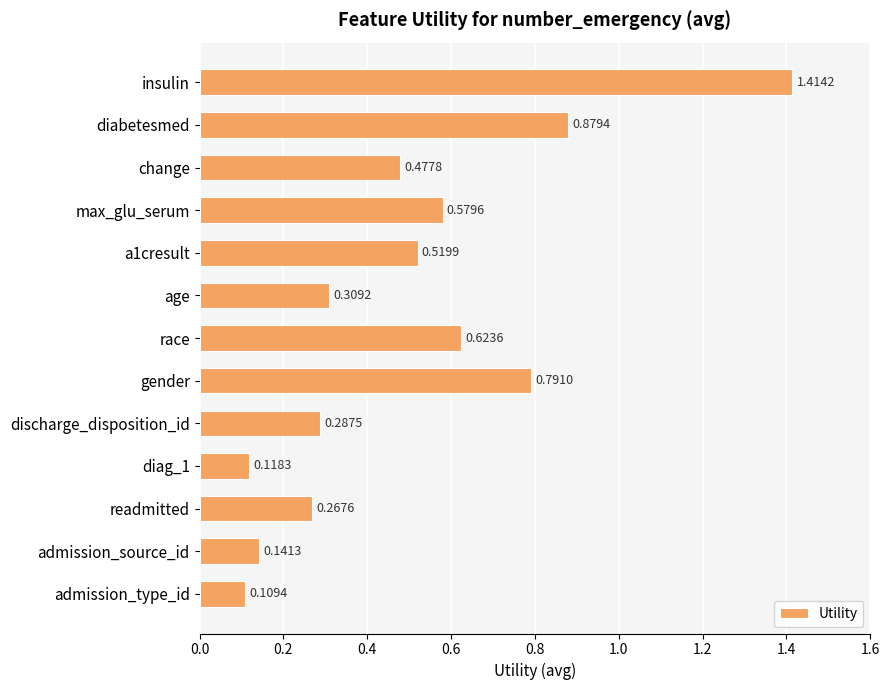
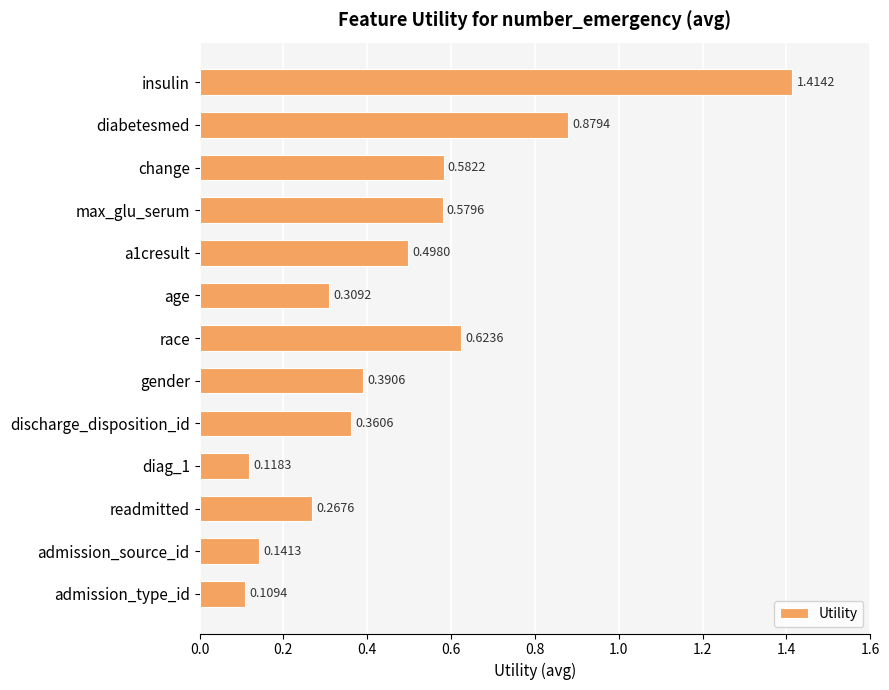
  {
    "insulin": 1.4142,
    "diabetesmed": 0.8794,
-   "change": 0.4778,
+   "change": 0.5822,
    "max_glu_serum": 0.5796,
-   "a1cresult": 0.5199,
+   "a1cresult": 0.4980,
    "age": 0.3092,
    "race": 0.6236,
-   "gender": 0.7910,
-   "discharge_disposition_id": 0.2875,
+   "gender": 0.3906,
+   "discharge_disposition_id": 0.3606,
    "diag_1": 0.1183,
    "readmitted": 0.2676,
    "admission_source_id": 0.1413,
    "admission_type_id": 0.1094
  }
